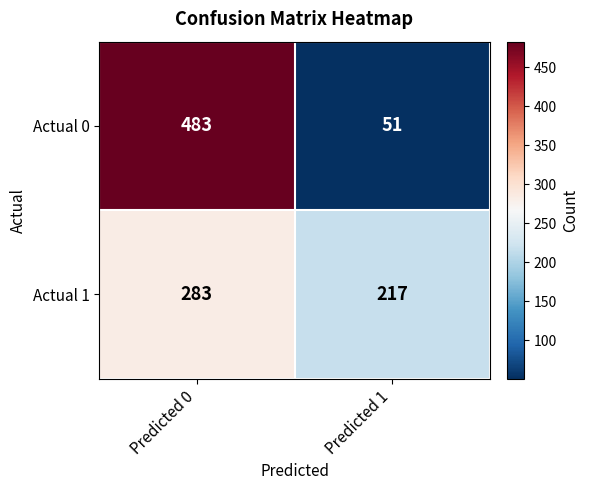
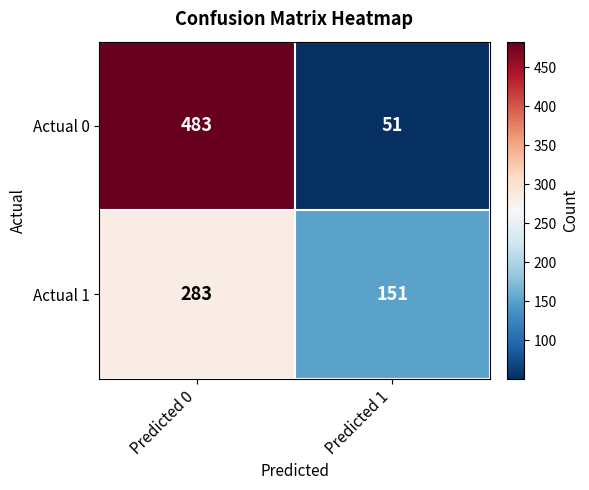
  {
    "Actual 0": {
      "Predicted 0": 483,
      "Predicted 1": 51
    },
    "Actual 1": {
      "Predicted 0": 283,
-     "Predicted 1": 217
+     "Predicted 1": 151
    }
  }
